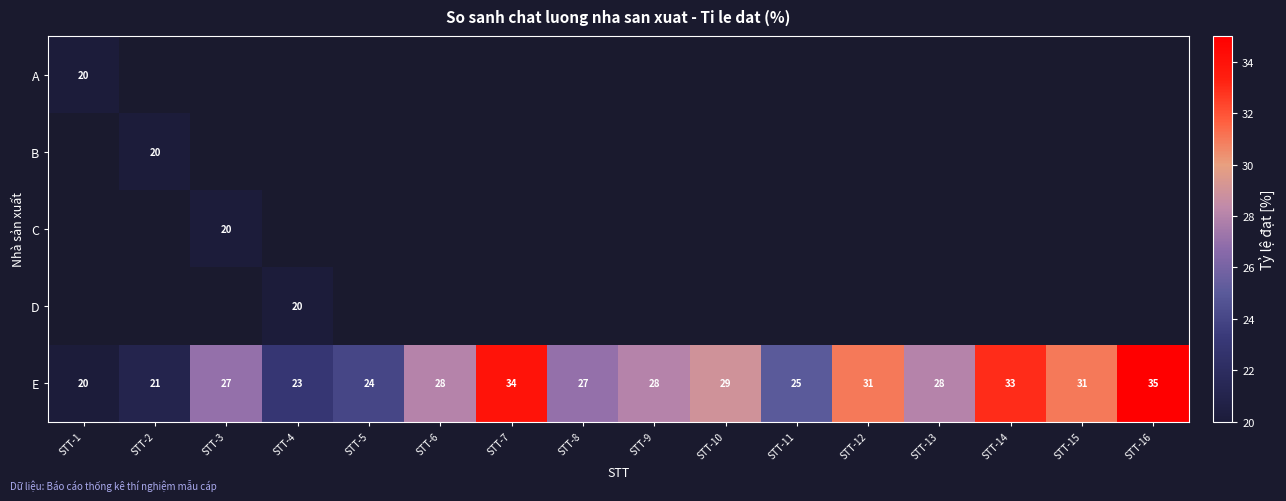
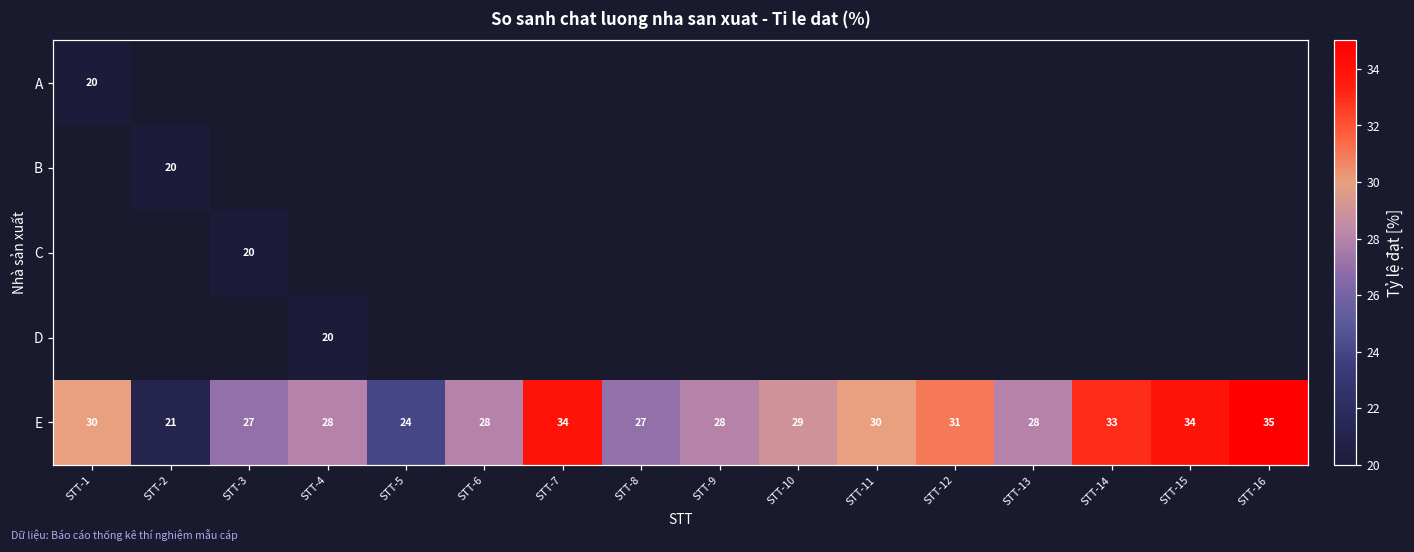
  {
    "A": {
      "STT-1": 20
    },
    "B": {
      "STT-2": 20
    },
    "C": {
      "STT-3": 20
    },
    "D": {
      "STT-4": 20
    },
    "E": {
-     "STT-1": 20,
+     "STT-1": 30,
      "STT-2": 21,
      "STT-3": 27,
-     "STT-4": 23,
+     "STT-4": 28,
      "STT-5": 24,
      "STT-6": 28,
      "STT-7": 34,
      "STT-8": 27,
      "STT-9": 28,
      "STT-10": 29,
-     "STT-11": 25,
+     "STT-11": 30,
      "STT-12": 31,
      "STT-13": 28,
      "STT-14": 33,
-     "STT-15": 31,
+     "STT-15": 34,
      "STT-16": 35
    }
  }
